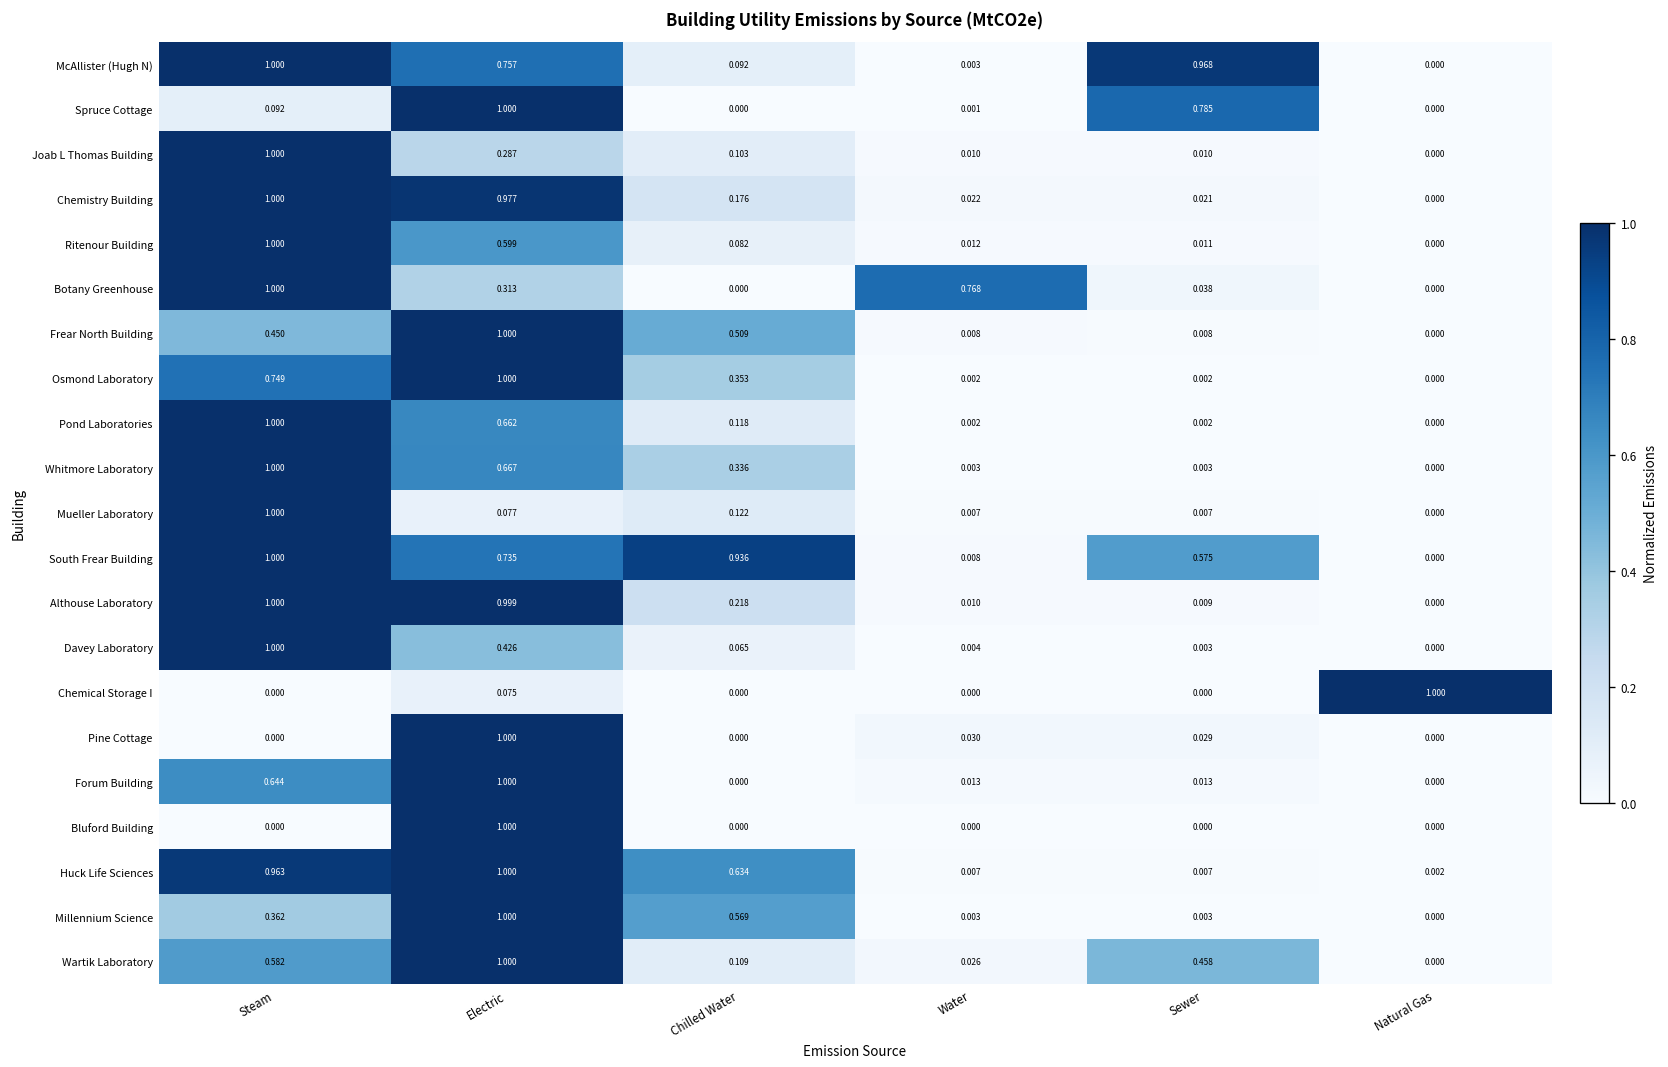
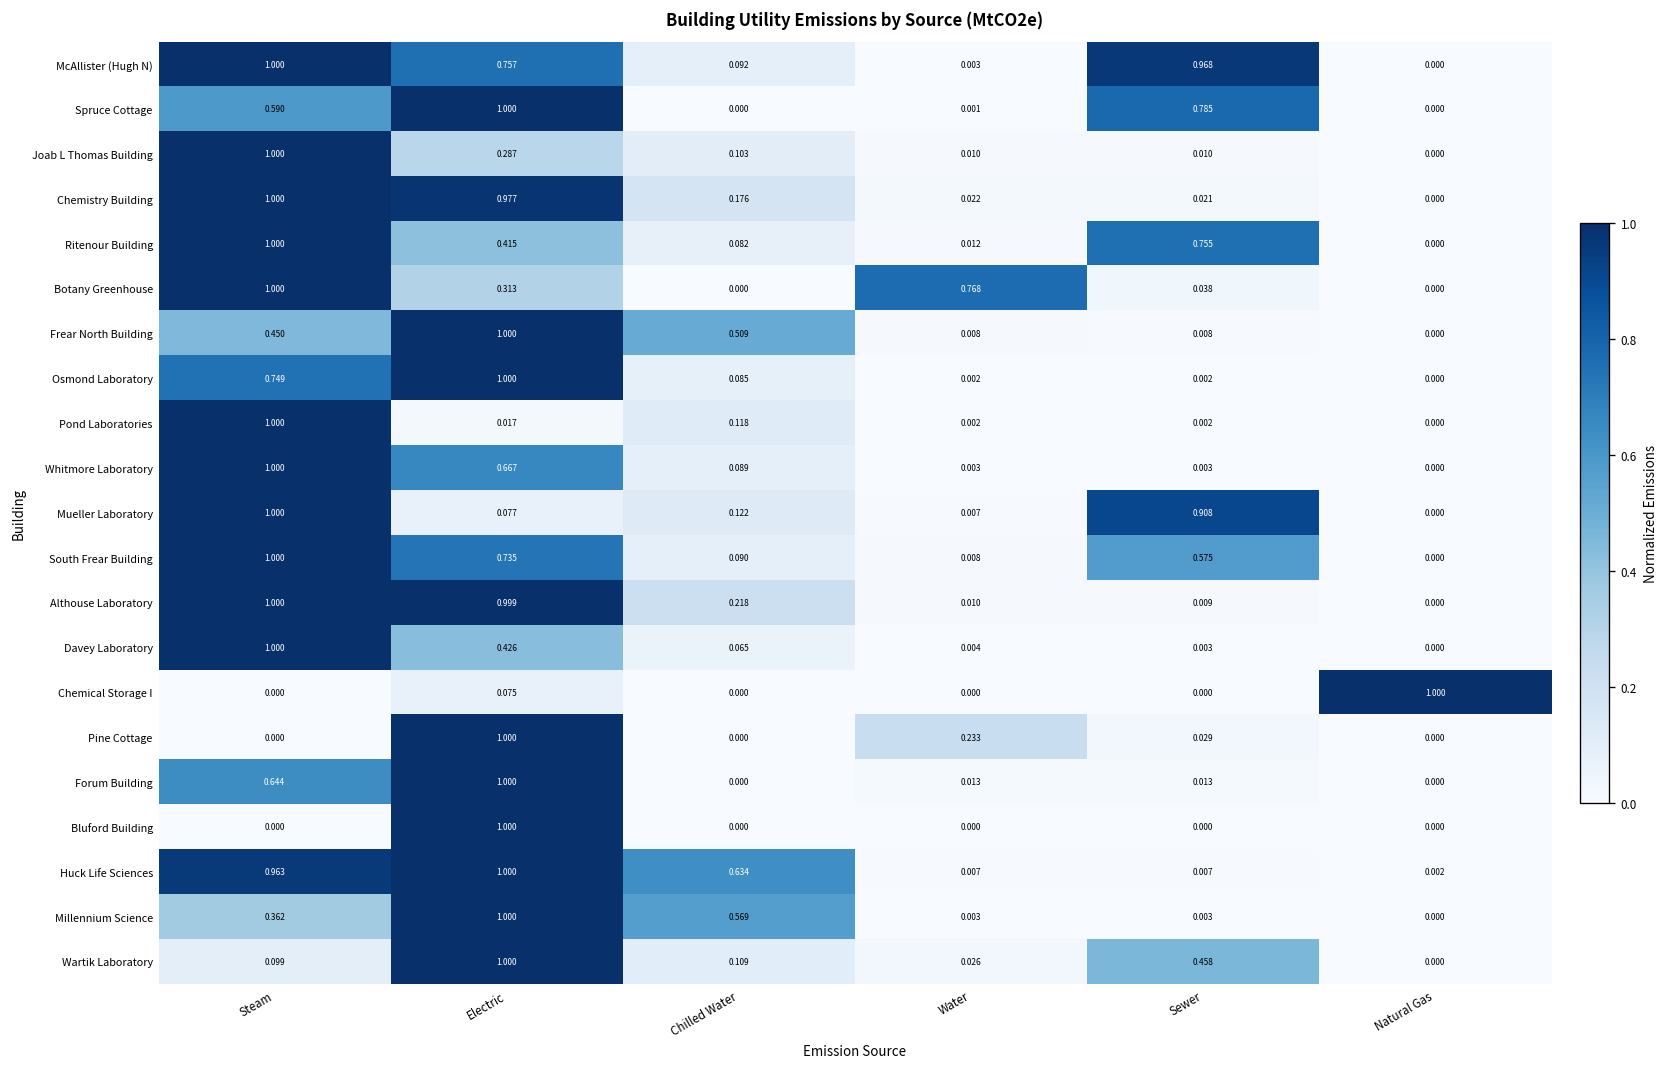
  {
    "McAllister (Hugh N)": {
      "Steam": 1.000,
      "Electric": 0.757,
      "Chilled Water": 0.092,
      "Water": 0.003,
      "Sewer": 0.968,
      "Natural Gas": 0.000
    },
    "Spruce Cottage": {
-     "Steam": 0.092,
+     "Steam": 0.590,
      "Electric": 1.000,
      "Chilled Water": 0.000,
      "Water": 0.001,
      "Sewer": 0.785,
      "Natural Gas": 0.000
    },
    "Joab L Thomas Building": {
      "Steam": 1.000,
      "Electric": 0.287,
      "Chilled Water": 0.103,
      "Water": 0.010,
      "Sewer": 0.010,
      "Natural Gas": 0.000
    },
    "Chemistry Building": {
      "Steam": 1.000,
      "Electric": 0.977,
      "Chilled Water": 0.176,
      "Water": 0.022,
      "Sewer": 0.021,
      "Natural Gas": 0.000
    },
    "Ritenour Building": {
      "Steam": 1.000,
-     "Electric": 0.599,
+     "Electric": 0.415,
      "Chilled Water": 0.082,
      "Water": 0.012,
-     "Sewer": 0.011,
+     "Sewer": 0.755,
      "Natural Gas": 0.000
    },
    "Botany Greenhouse": {
      "Steam": 1.000,
      "Electric": 0.313,
      "Chilled Water": 0.000,
      "Water": 0.768,
      "Sewer": 0.038,
      "Natural Gas": 0.000
    },
    "Frear North Building": {
      "Steam": 0.450,
      "Electric": 1.000,
      "Chilled Water": 0.509,
      "Water": 0.008,
      "Sewer": 0.008,
      "Natural Gas": 0.000
    },
    "Osmond Laboratory": {
      "Steam": 0.749,
      "Electric": 1.000,
-     "Chilled Water": 0.353,
+     "Chilled Water": 0.085,
      "Water": 0.002,
      "Sewer": 0.002,
      "Natural Gas": 0.000
    },
    "Pond Laboratories": {
      "Steam": 1.000,
-     "Electric": 0.662,
+     "Electric": 0.017,
      "Chilled Water": 0.118,
      "Water": 0.002,
      "Sewer": 0.002,
      "Natural Gas": 0.000
    },
    "Whitmore Laboratory": {
      "Steam": 1.000,
      "Electric": 0.667,
-     "Chilled Water": 0.336,
+     "Chilled Water": 0.089,
      "Water": 0.003,
      "Sewer": 0.003,
      "Natural Gas": 0.000
    },
    "Mueller Laboratory": {
      "Steam": 1.000,
      "Electric": 0.077,
      "Chilled Water": 0.122,
      "Water": 0.007,
-     "Sewer": 0.007,
+     "Sewer": 0.908,
      "Natural Gas": 0.000
    },
    "South Frear Building": {
      "Steam": 1.000,
      "Electric": 0.735,
-     "Chilled Water": 0.936,
+     "Chilled Water": 0.090,
      "Water": 0.008,
      "Sewer": 0.575,
      "Natural Gas": 0.000
    },
    "Althouse Laboratory": {
      "Steam": 1.000,
      "Electric": 0.999,
      "Chilled Water": 0.218,
      "Water": 0.010,
      "Sewer": 0.009,
      "Natural Gas": 0.000
    },
    "Davey Laboratory": {
      "Steam": 1.000,
      "Electric": 0.426,
      "Chilled Water": 0.065,
      "Water": 0.004,
      "Sewer": 0.003,
      "Natural Gas": 0.000
    },
    "Chemical Storage I": {
      "Steam": 0.000,
      "Electric": 0.075,
      "Chilled Water": 0.000,
      "Water": 0.000,
      "Sewer": 0.000,
      "Natural Gas": 1.000
    },
    "Pine Cottage": {
      "Steam": 0.000,
      "Electric": 1.000,
      "Chilled Water": 0.000,
-     "Water": 0.030,
+     "Water": 0.233,
      "Sewer": 0.029,
      "Natural Gas": 0.000
    },
    "Forum Building": {
      "Steam": 0.644,
      "Electric": 1.000,
      "Chilled Water": 0.000,
      "Water": 0.013,
      "Sewer": 0.013,
      "Natural Gas": 0.000
    },
    "Bluford Building": {
      "Steam": 0.000,
      "Electric": 1.000,
      "Chilled Water": 0.000,
      "Water": 0.000,
      "Sewer": 0.000,
      "Natural Gas": 0.000
    },
    "Huck Life Sciences": {
      "Steam": 0.963,
      "Electric": 1.000,
      "Chilled Water": 0.634,
      "Water": 0.007,
      "Sewer": 0.007,
      "Natural Gas": 0.002
    },
    "Millennium Science": {
      "Steam": 0.362,
      "Electric": 1.000,
      "Chilled Water": 0.569,
      "Water": 0.003,
      "Sewer": 0.003,
      "Natural Gas": 0.000
    },
    "Wartik Laboratory": {
-     "Steam": 0.582,
+     "Steam": 0.099,
      "Electric": 1.000,
      "Chilled Water": 0.109,
      "Water": 0.026,
      "Sewer": 0.458,
      "Natural Gas": 0.000
    }
  }
